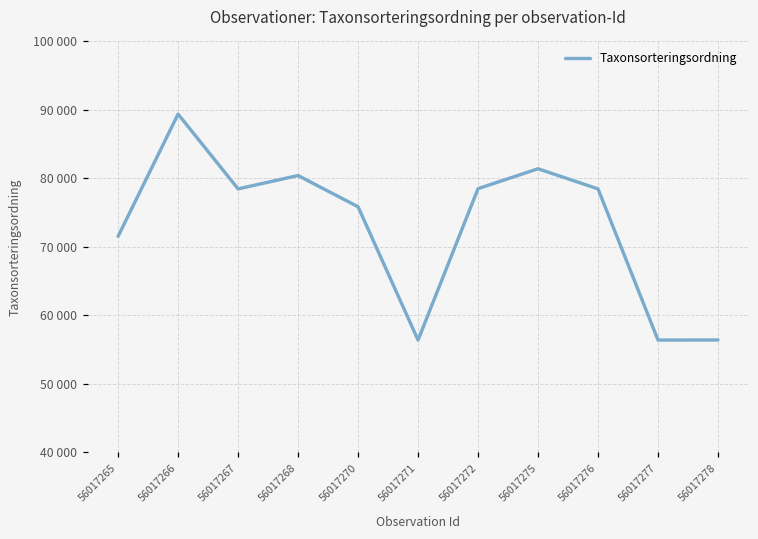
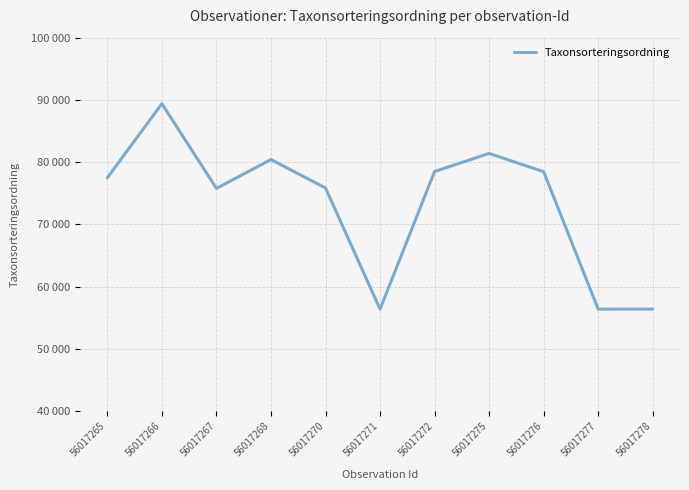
  {
-   "56017265": 72000,
+   "56017265": 78000,
    "56017266": 89000,
-   "56017267": 78000,
+   "56017267": 76000,
    "56017268": 80000,
    "56017270": 76000,
    "56017271": 56000,
    "56017272": 79000,
    "56017275": 81000,
    "56017276": 78000,
    "56017277": 56000,
    "56017278": 56000
  }
